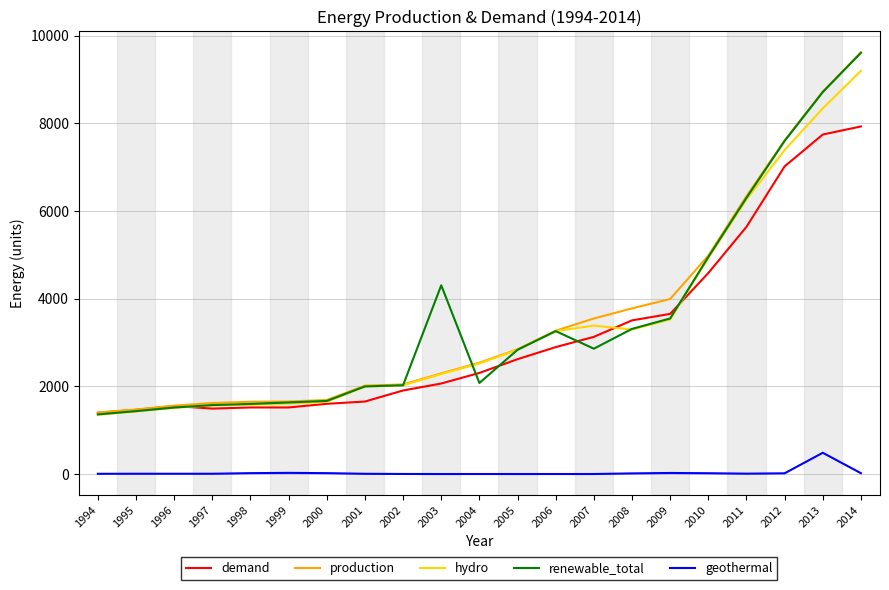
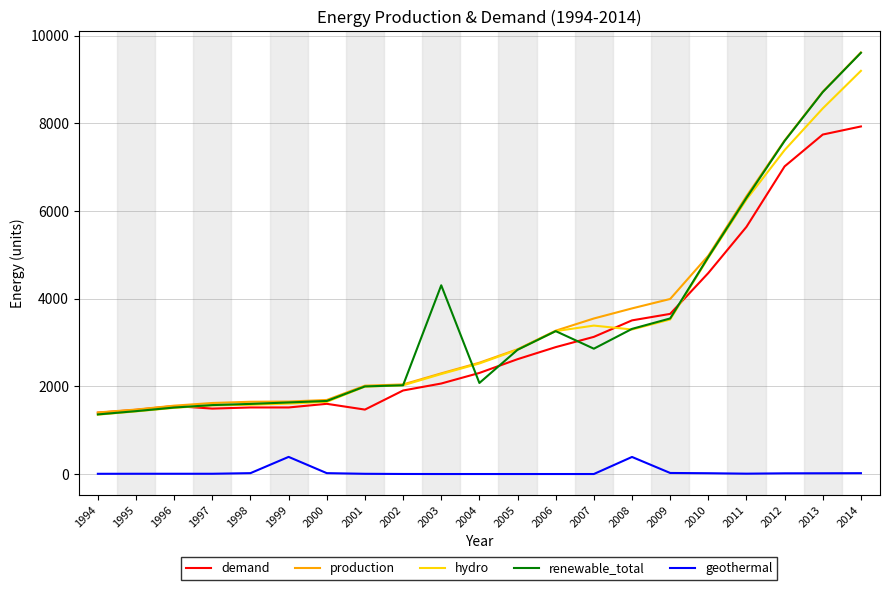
  {
    "demand": {
      "1997": 1500,
      "1998": 1500,
      "1999": 1500,
-     "2001": 1700,
+     "2001": 1500,
      "2002": 1900,
      "2003": 2100,
      "2004": 2300,
      "2005": 2600,
      "2006": 2900,
      "2007": 3100,
      "2008": 3500,
      "2009": 3700,
      "2010": 4600,
      "2011": 5600,
      "2012": 7000,
      "2013": 7700,
      "2014": 7900
    },
    "renewable_total": {
      "2003": 4300,
      "2004": 2100,
      "2007": 2900
    },
    "geothermal": {
      "1994": 0,
      "1995": 0,
      "1996": 0,
      "1997": 0,
      "1998": 0,
-     "1999": 0,
+     "1999": 400,
      "2000": 0,
      "2001": 0,
      "2002": 0,
      "2003": 0,
      "2004": 0,
      "2005": 0,
      "2006": 0,
      "2007": 0,
-     "2008": 0,
+     "2008": 400,
      "2009": 0,
      "2010": 0,
      "2011": 0,
      "2012": 0,
-     "2013": 500,
+     "2013": 0,
      "2014": 0
    }
  }
